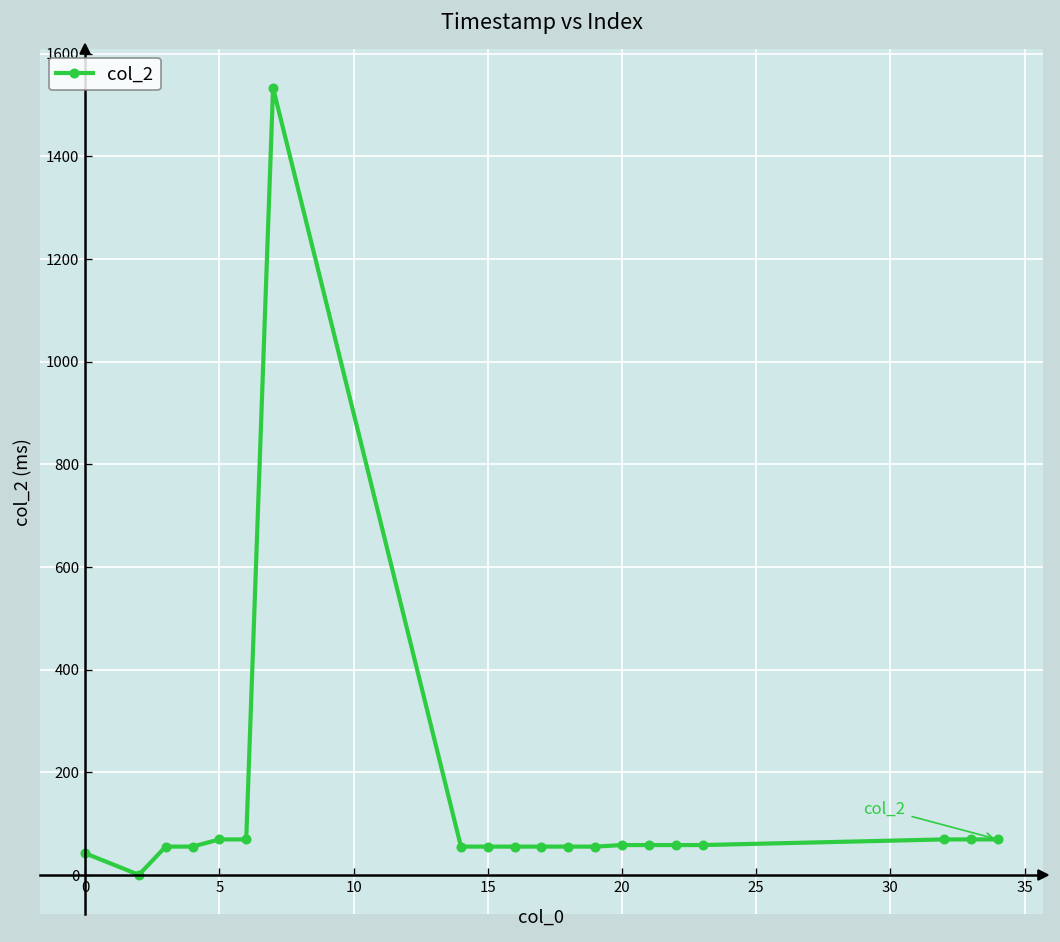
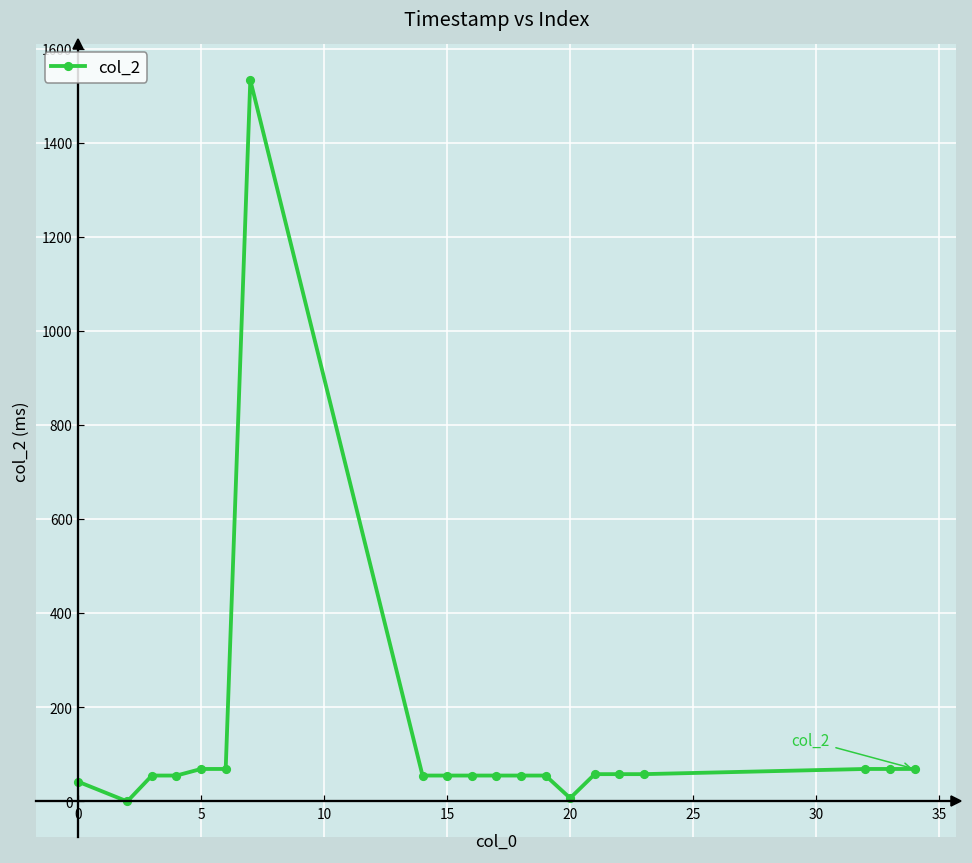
  {
    "0": 40,
    "5": 70,
    "15": 60,
-   "20": 60
+   "20": 10
  }
